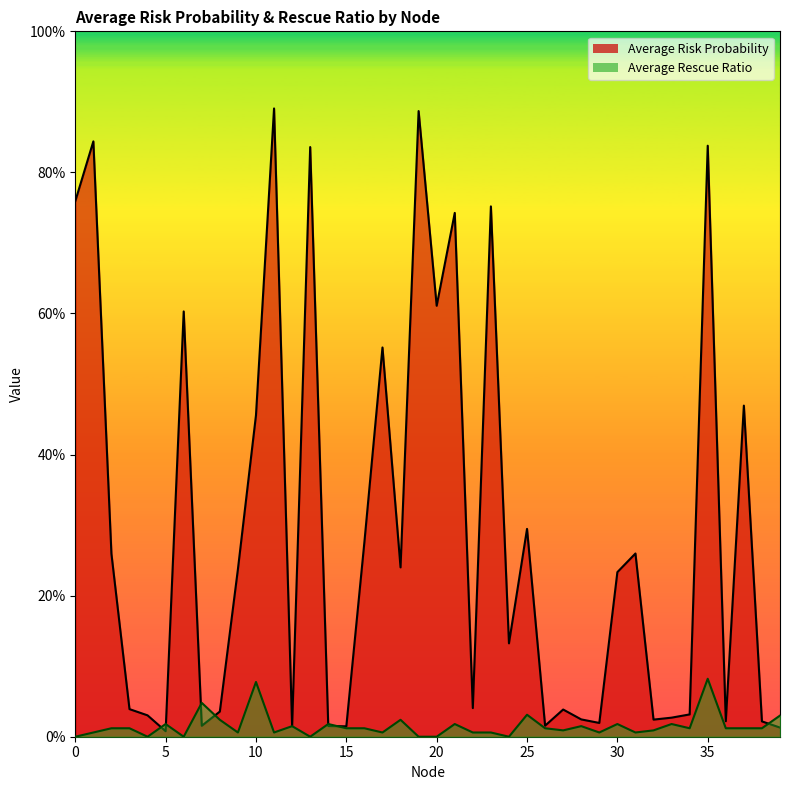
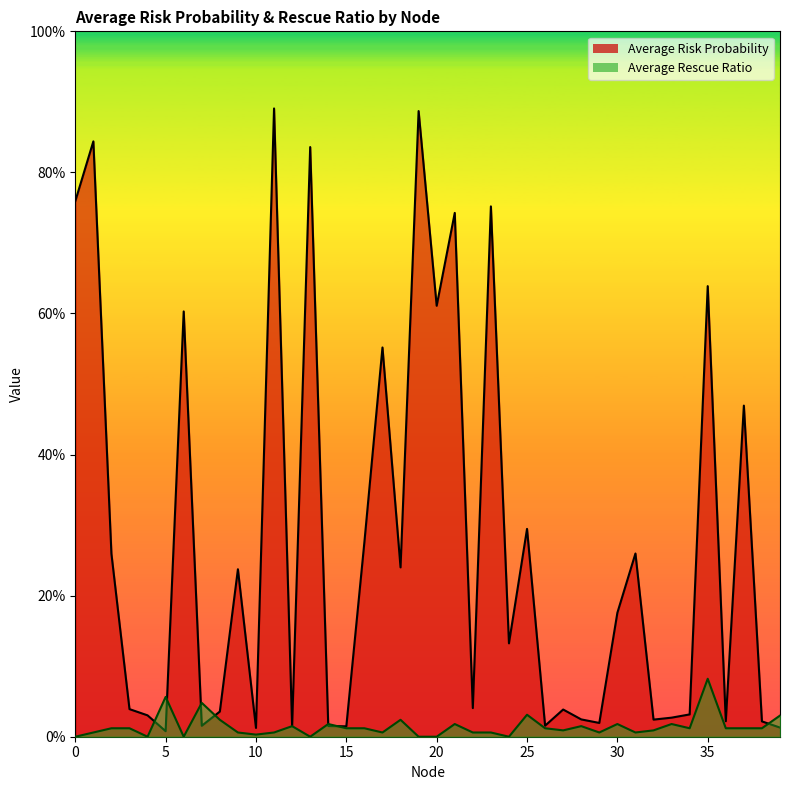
  {
    "Average Risk Probability": {
      "0": "76%",
      "5": "1%",
-     "10": "46%",
+     "10": "1%",
      "20": "61%",
      "25": "29%",
-     "30": "23%",
-     "35": "84%"
+     "30": "18%",
+     "35": "64%"
    },
    "Average Rescue Ratio": {
      "0": "0%",
-     "5": "2%",
-     "10": "8%",
+     "5": "6%",
+     "10": "0%",
      "20": "0%",
      "25": "3%",
      "30": "2%",
      "35": "8%"
    }
  }
